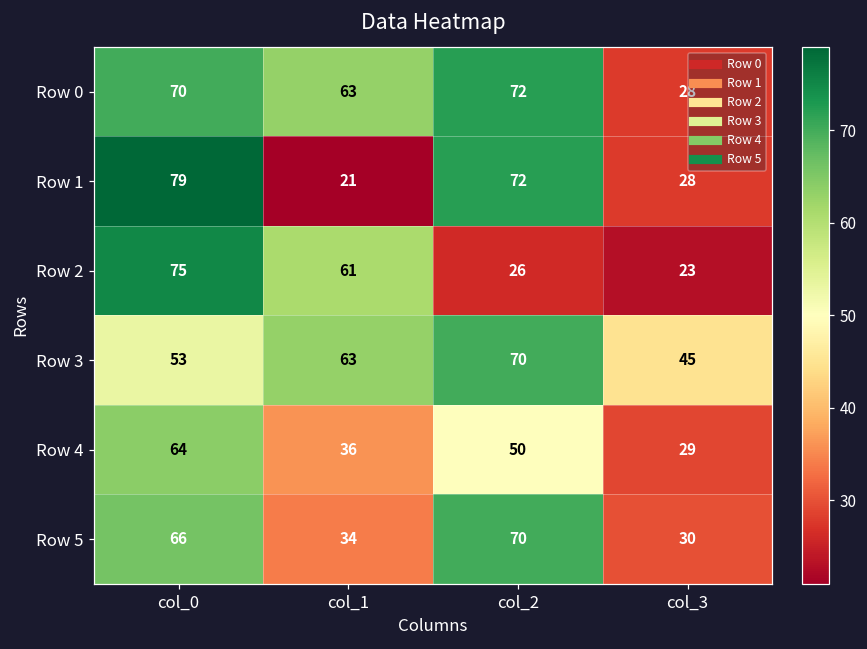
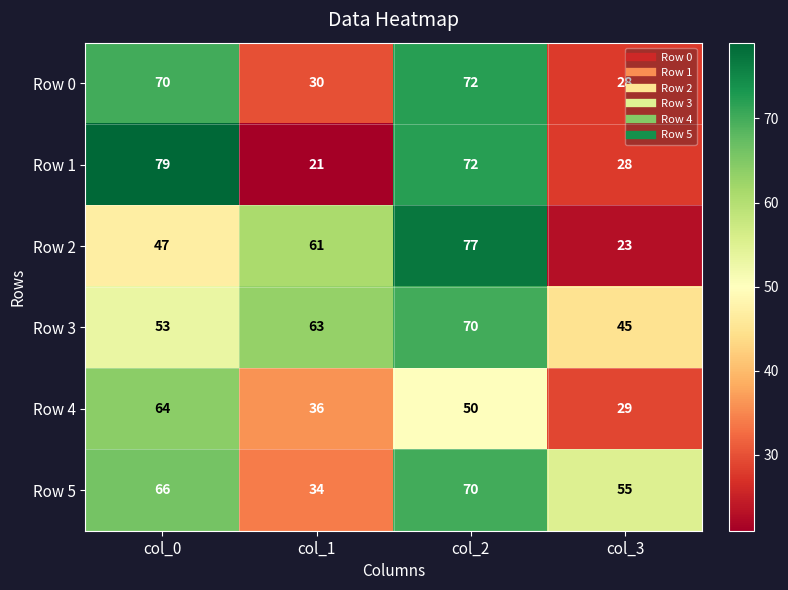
  {
    "Row 0": {
      "col_0": 70,
-     "col_1": 63,
+     "col_1": 30,
      "col_2": 72
    },
    "Row 1": {
      "col_0": 79,
      "col_1": 21,
      "col_2": 72,
      "col_3": 28
    },
    "Row 2": {
-     "col_0": 75,
+     "col_0": 47,
      "col_1": 61,
-     "col_2": 26,
+     "col_2": 77,
      "col_3": 23
    },
    "Row 3": {
      "col_0": 53,
      "col_1": 63,
      "col_2": 70,
      "col_3": 45
    },
    "Row 4": {
      "col_0": 64,
      "col_1": 36,
      "col_2": 50,
      "col_3": 29
    },
    "Row 5": {
      "col_0": 66,
      "col_1": 34,
      "col_2": 70,
-     "col_3": 30
+     "col_3": 55
    }
  }
